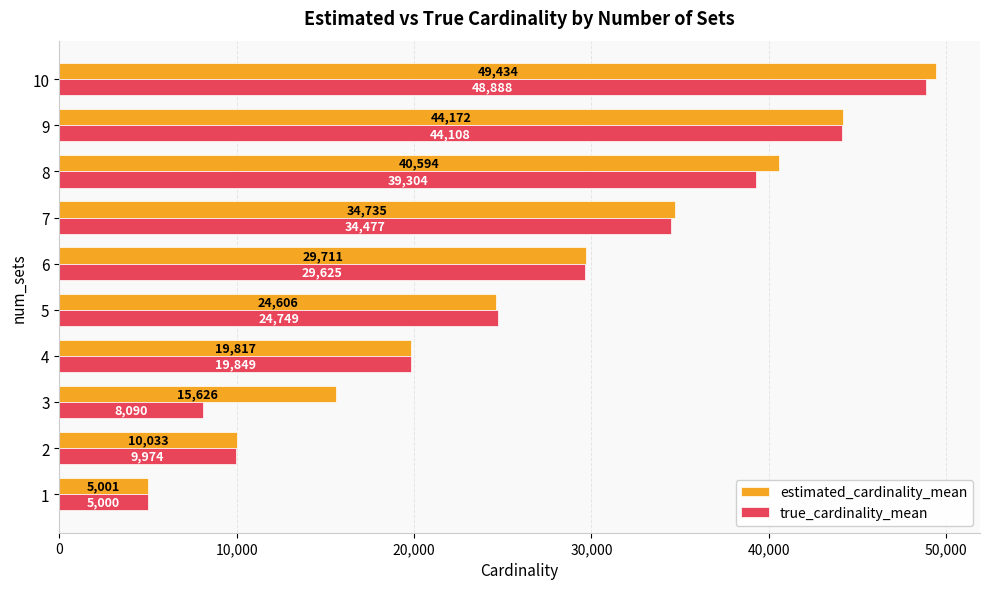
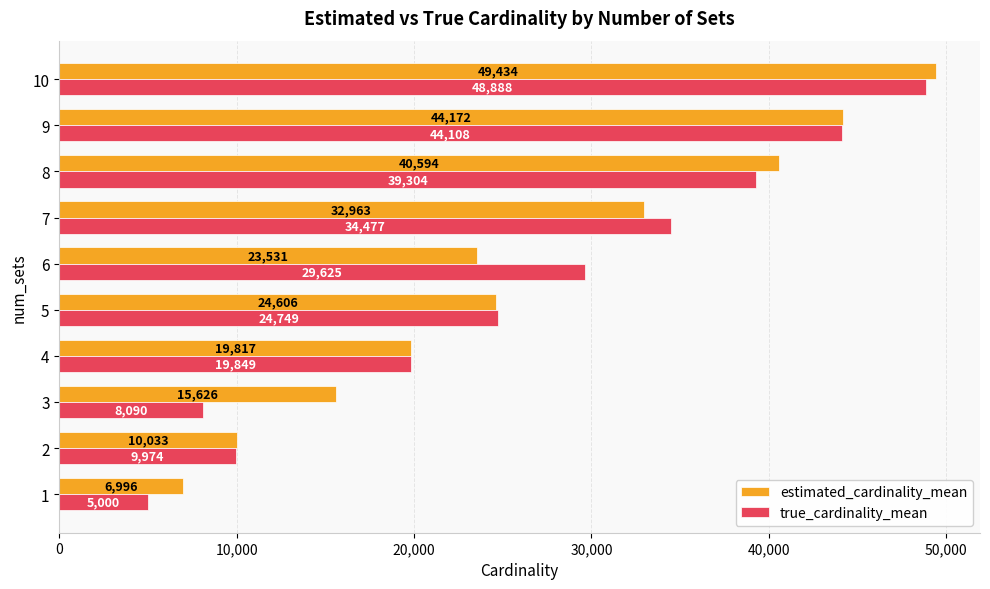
  {
    "estimated_cardinality_mean": {
      "10": "49,434",
      "9": "44,172",
      "8": "40,594",
-     "7": "34,735",
-     "6": "29,711",
+     "7": "32,963",
+     "6": "23,531",
      "5": "24,606",
      "4": "19,817",
      "3": "15,626",
      "2": "10,033",
-     "1": "5,001"
+     "1": "6,996"
    },
    "true_cardinality_mean": {
      "10": "48,888",
      "9": "44,108",
      "8": "39,304",
      "7": "34,477",
      "6": "29,625",
      "5": "24,749",
      "4": "19,849",
      "3": "8,090",
      "2": "9,974",
      "1": "5,000"
    }
  }
